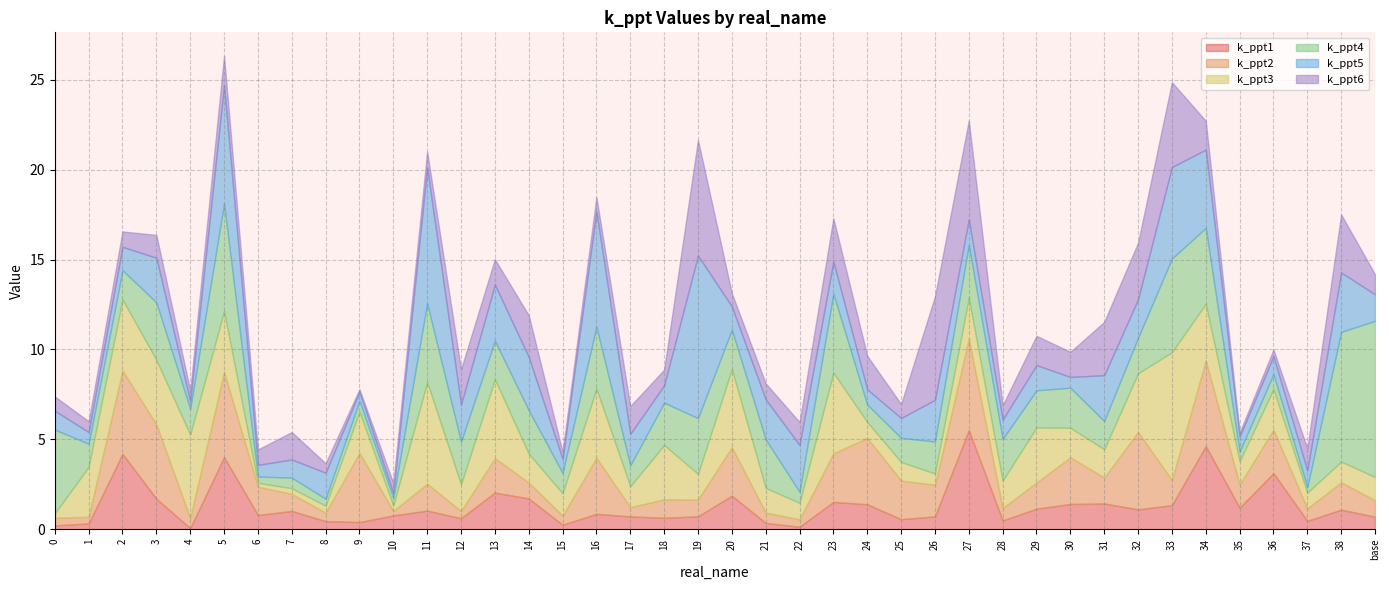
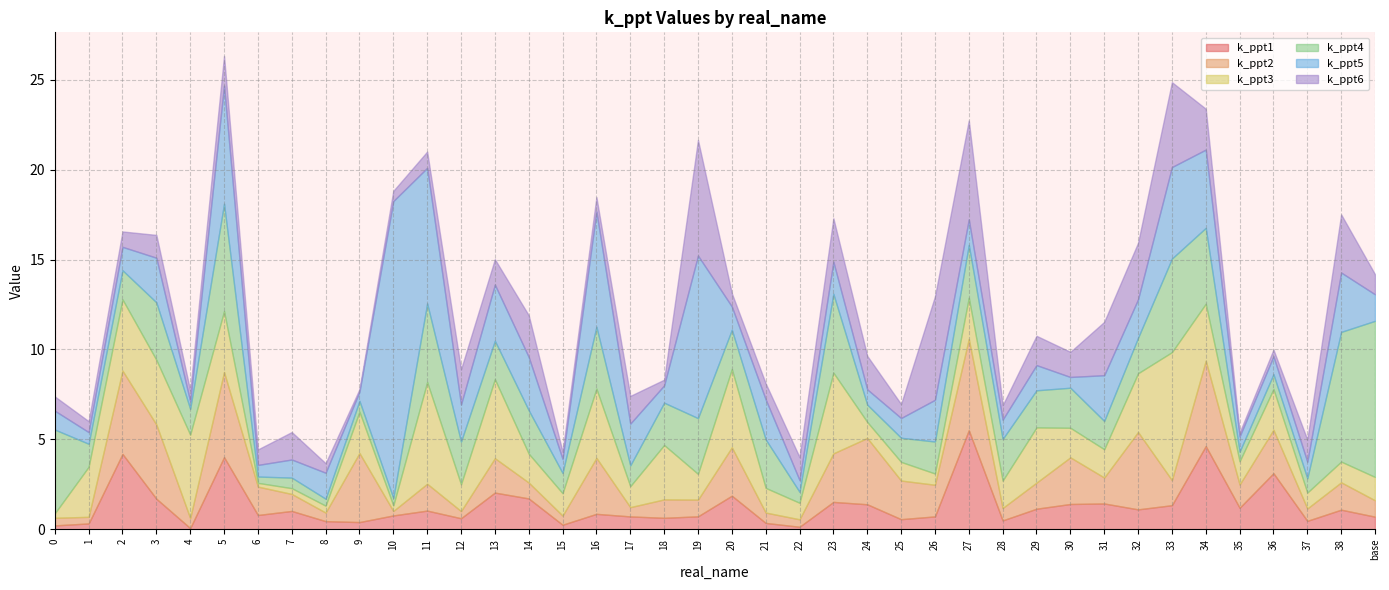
  {
    "k_ppt4": {
      "0": 4.7,
      "1": 1.3,
      "2": 1.6,
      "3": 3.2,
      "4": 1.4,
      "5": 6.0,
      "6": 0.4,
      "7": 0.6,
      "8": 0.4,
      "9": 0.6,
      "10": 0.4,
      "11": 4.4,
      "12": 2.4,
      "13": 2.1,
      "14": 2.4,
      "15": 1.1,
      "16": 3.4,
      "17": 1.2,
      "18": 2.4,
      "19": 3.1,
      "20": 2.2,
      "21": 2.7,
      "22": 0.6,
      "23": 4.4,
      "24": 1.0,
      "25": 1.3,
      "26": 1.8,
      "27": 2.9,
      "28": 2.3,
      "29": 2.1,
      "30": 2.2,
      "31": 1.6,
      "32": 2.0,
      "33": 5.2,
      "34": 4.2,
      "35": 0.5,
      "36": 0.8,
-     "37": 0.3,
+     "37": 0.8,
      "38": 7.2,
      "base": 8.7
    },
    "k_ppt5": {
      "0": 1.0,
      "1": 0.6,
      "2": 1.3,
      "3": 2.5,
      "4": 0.4,
      "5": 6.6,
      "6": 0.6,
      "7": 1.0,
      "8": 1.4,
-     "10": 0.3,
+     "10": 16.5,
      "11": 7.5,
      "12": 2.1,
      "13": 3.1,
      "14": 3.0,
      "15": 0.8,
      "16": 6.4,
-     "17": 1.8,
+     "17": 2.3,
      "18": 1.0,
      "19": 9.0,
      "20": 1.3,
      "21": 2.2,
-     "22": 2.6,
+     "22": 0.7,
      "23": 1.8,
      "24": 0.8,
      "25": 1.1,
      "26": 2.3,
      "27": 1.4,
      "28": 1.1,
      "29": 1.4,
      "30": 0.6,
      "31": 2.5,
      "32": 2.1,
      "33": 5.1,
      "34": 4.4,
      "35": 0.8,
      "36": 1.0,
      "37": 0.9,
      "38": 3.3,
      "base": 1.5
    },
    "k_ppt6": {
      "0": 0.8,
      "1": 0.6,
      "2": 0.9,
      "3": 1.3,
      "4": 0.6,
      "5": 1.6,
      "6": 0.9,
      "7": 1.5,
      "8": 0.5,
      "10": 0.6,
      "11": 0.9,
      "12": 2.0,
      "13": 1.4,
      "14": 2.3,
      "15": 0.4,
      "16": 0.8,
      "17": 1.5,
-     "18": 0.9,
+     "18": 0.3,
      "19": 6.4,
      "20": 0.7,
      "21": 0.9,
      "22": 1.3,
      "23": 2.4,
      "24": 1.9,
      "25": 0.8,
      "26": 5.8,
      "27": 5.5,
      "28": 0.8,
      "29": 1.6,
      "30": 1.4,
      "31": 3.0,
      "32": 3.1,
      "33": 4.7,
-     "34": 1.6,
+     "34": 2.3,
      "35": 0.2,
      "36": 0.4,
      "37": 1.2,
      "38": 3.2,
      "base": 1.1
    }
  }
